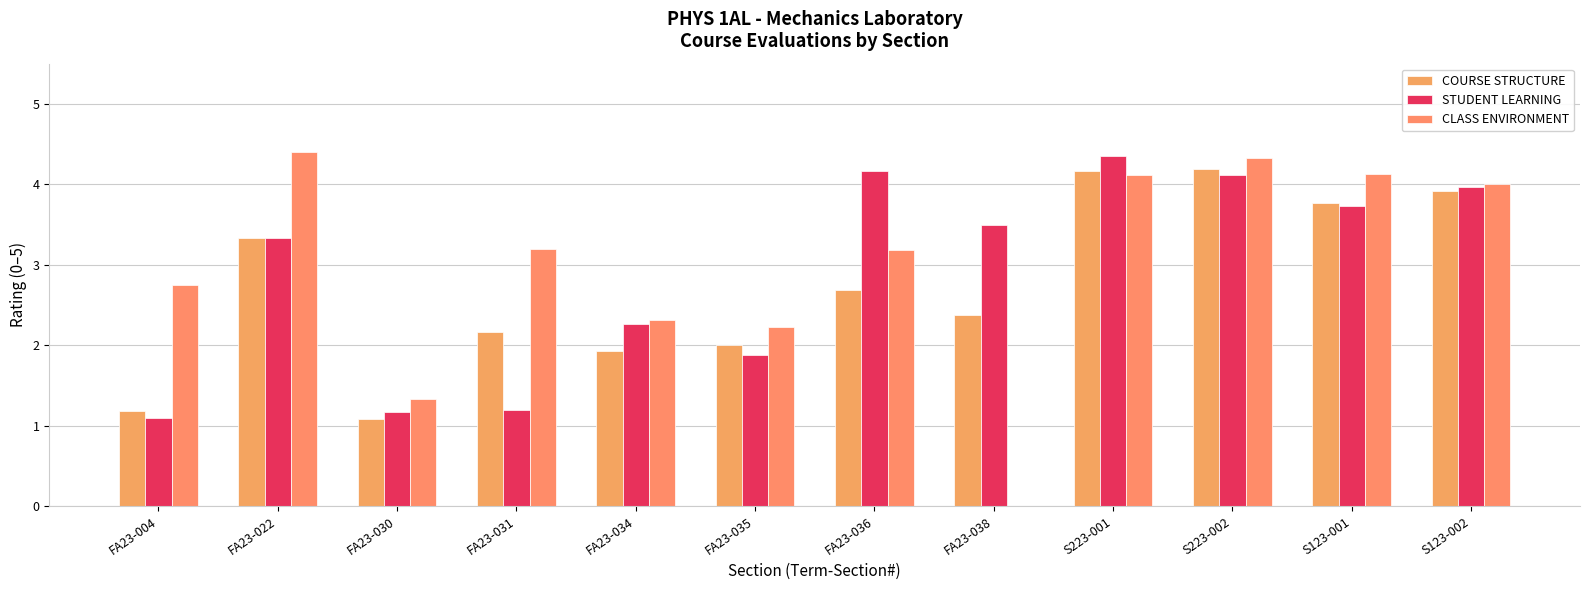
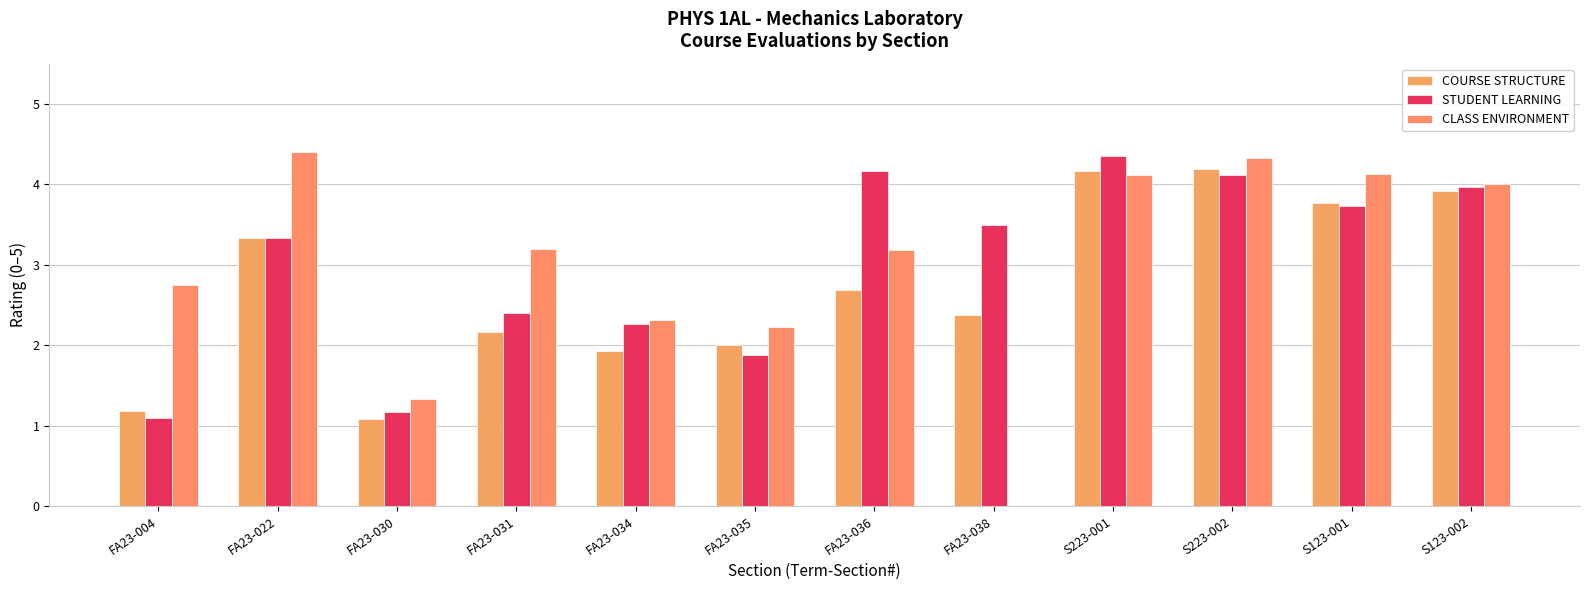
  {
    "STUDENT LEARNING": {
      "FA23-004": 1.1,
      "FA23-022": 3.3,
      "FA23-030": 1.2,
-     "FA23-031": 1.2,
+     "FA23-031": 2.4,
      "FA23-034": 2.3,
      "FA23-035": 1.9,
      "FA23-036": 4.2,
      "FA23-038": 3.5,
      "S223-001": 4.4,
      "S223-002": 4.1,
      "S123-001": 3.7,
      "S123-002": 4.0
    }
  }
